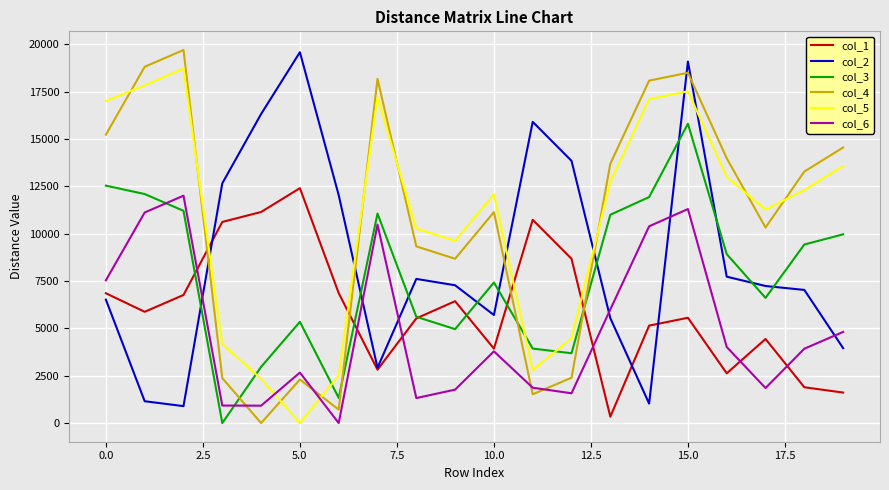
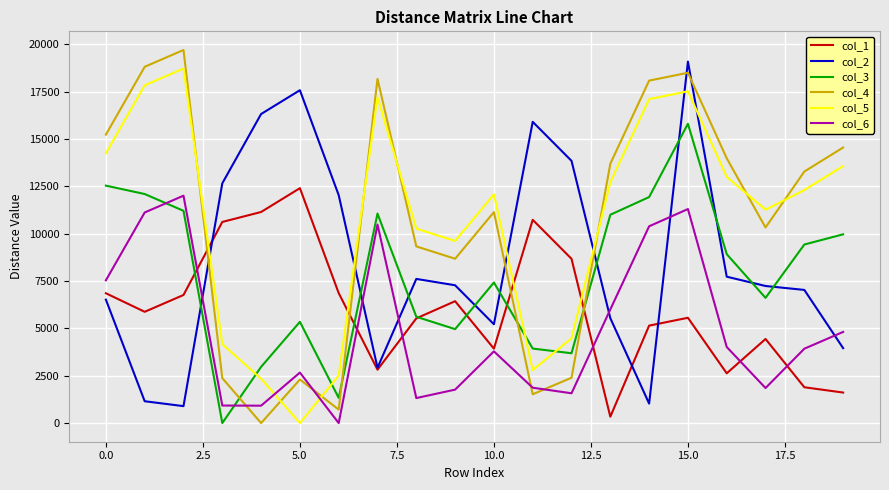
  {
    "col_1": {
      "0.0": 6900,
      "5.0": 12400,
      "10.0": 3900,
      "15.0": 5600
    },
    "col_2": {
      "0.0": 6500,
-     "5.0": 19600,
-     "10.0": 5700,
+     "5.0": 17600,
+     "10.0": 5200,
      "15.0": 19100
    },
    "col_3": {
      "0.0": 12500,
      "5.0": 5300,
      "10.0": 7400,
      "15.0": 15800
    },
    "col_4": {
      "0.0": 15200,
      "5.0": 2300,
      "10.0": 11100,
      "15.0": 18500
    },
    "col_5": {
-     "0.0": 17000,
+     "0.0": 14300,
      "5.0": 0,
      "10.0": 12100,
      "15.0": 17500
    },
    "col_6": {
      "0.0": 7500,
      "5.0": 2700,
      "10.0": 3800,
      "15.0": 11300
    }
  }
